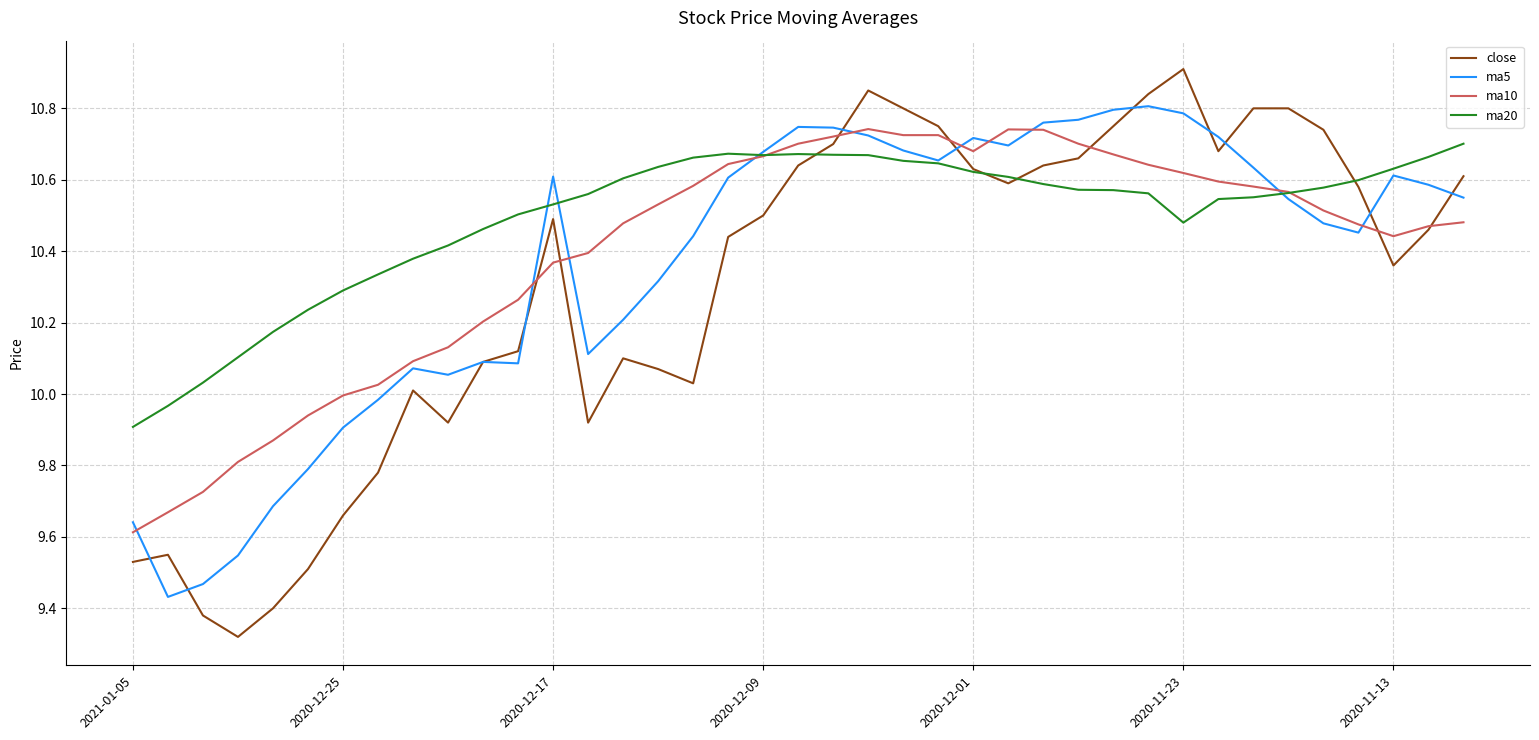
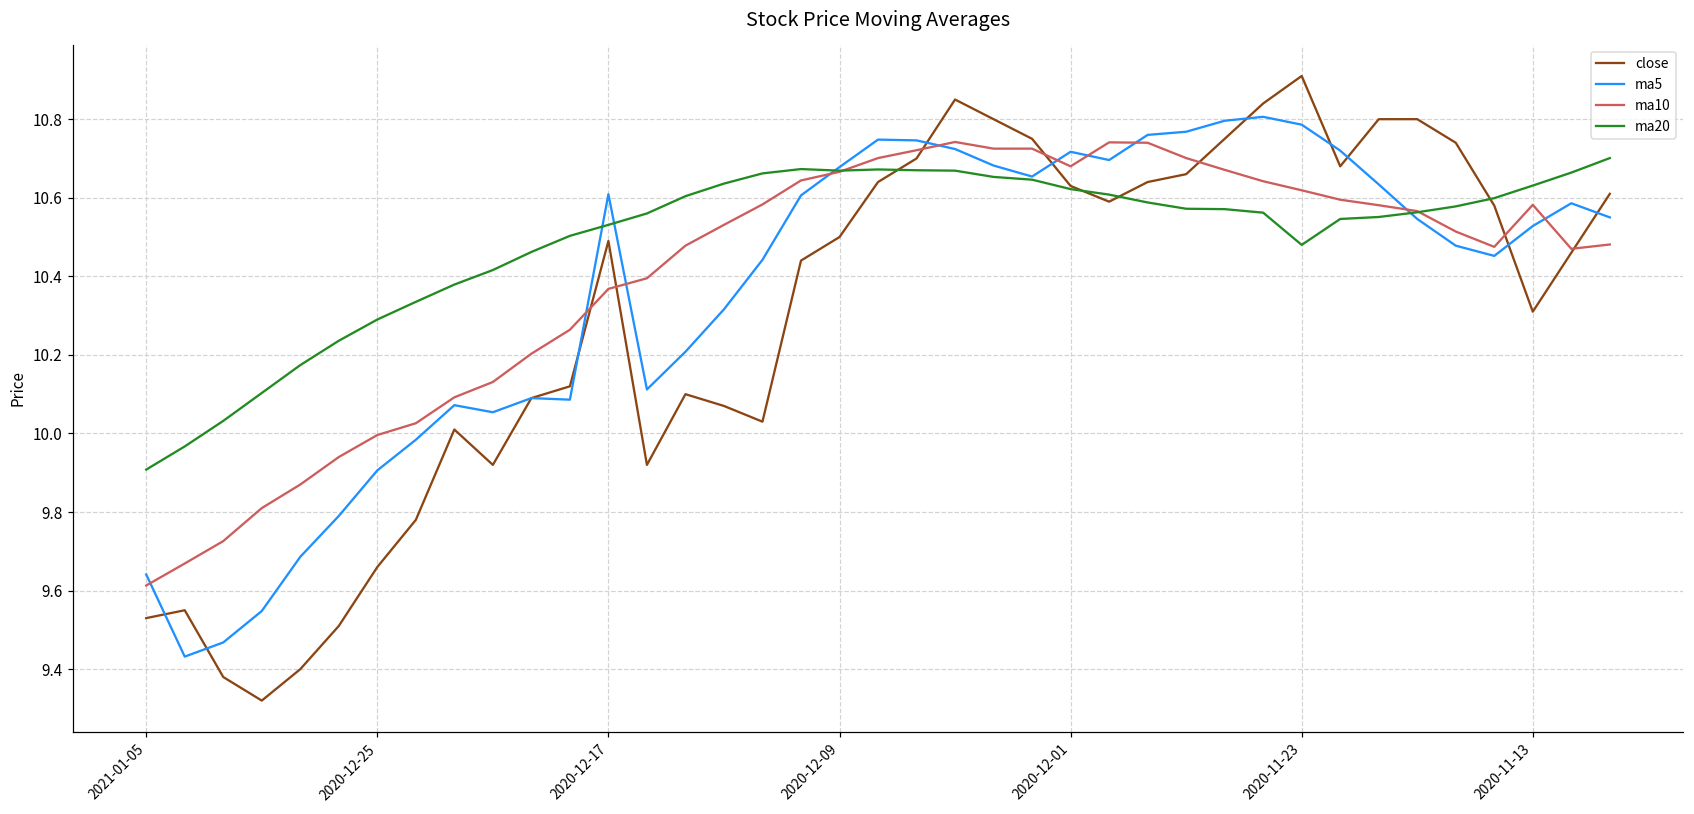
  {
    "close": {
      "2021-01-05": 9.53,
      "2020-12-25": 9.66,
      "2020-12-17": 10.49,
      "2020-12-09": 10.50,
      "2020-12-01": 10.63,
      "2020-11-23": 10.91,
-     "2020-11-13": 10.36
+     "2020-11-13": 10.31
    },
    "ma5": {
      "2021-01-05": 9.64,
      "2020-12-25": 9.91,
      "2020-12-17": 10.61,
      "2020-12-09": 10.68,
      "2020-12-01": 10.72,
      "2020-11-23": 10.79,
-     "2020-11-13": 10.61
+     "2020-11-13": 10.53
    },
    "ma10": {
      "2021-01-05": 9.61,
      "2020-12-25": 10.00,
      "2020-12-17": 10.37,
      "2020-12-01": 10.68,
      "2020-11-23": 10.62,
-     "2020-11-13": 10.44
+     "2020-11-13": 10.58
    },
    "ma20": {
      "2021-01-05": 9.91,
      "2020-12-25": 10.29,
      "2020-12-17": 10.53,
      "2020-12-01": 10.62,
      "2020-11-23": 10.48,
      "2020-11-13": 10.63
    }
  }
